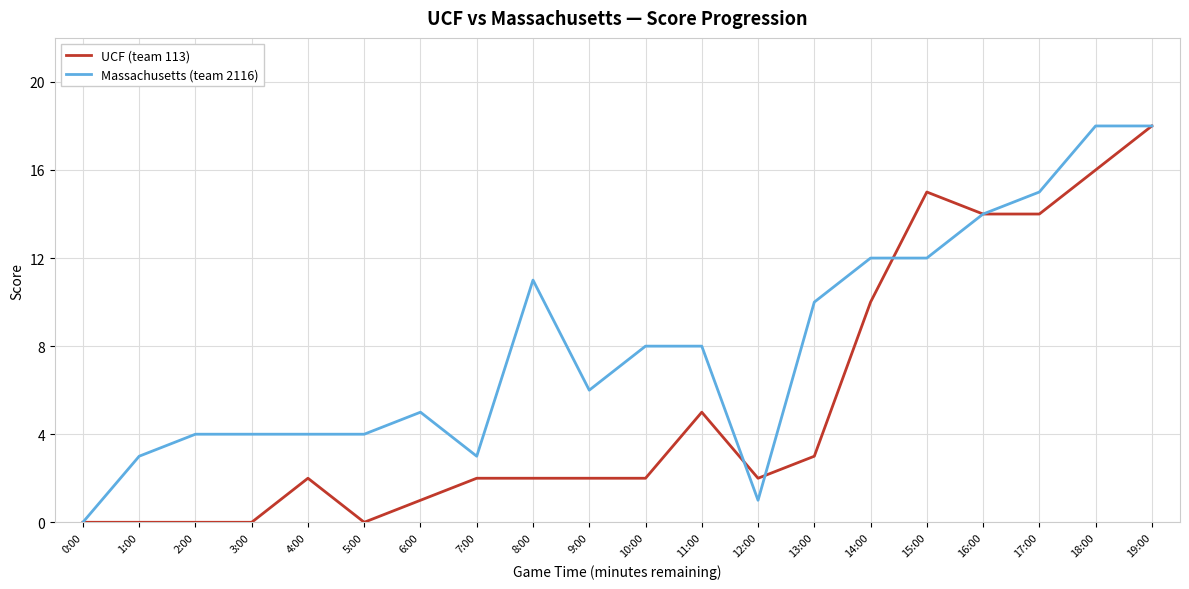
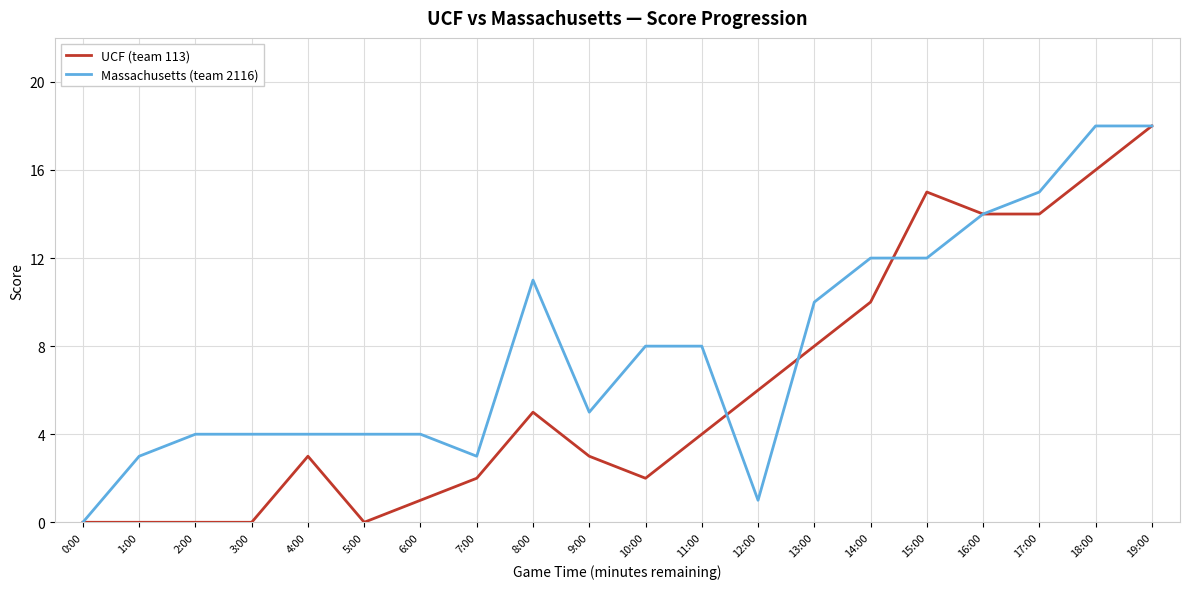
  {
    "UCF (team 113)": {
      "1:00": 0,
      "2:00": 0,
      "3:00": 0,
-     "4:00": 2,
+     "4:00": 3,
      "5:00": 0,
      "6:00": 1,
      "7:00": 2,
-     "8:00": 2,
-     "9:00": 2,
+     "8:00": 5,
+     "9:00": 3,
      "10:00": 2,
-     "11:00": 5,
-     "12:00": 2,
-     "13:00": 3,
+     "11:00": 4,
+     "12:00": 6,
+     "13:00": 8,
      "14:00": 10,
      "15:00": 15,
      "17:00": 14,
      "18:00": 16
    },
    "Massachusetts (team 2116)": {
      "1:00": 3,
      "2:00": 4,
      "3:00": 4,
      "4:00": 4,
      "5:00": 4,
-     "6:00": 5,
+     "6:00": 4,
      "7:00": 3,
      "8:00": 11,
-     "9:00": 6,
+     "9:00": 5,
      "10:00": 8,
      "11:00": 8,
      "12:00": 1,
      "13:00": 10,
      "14:00": 12,
      "15:00": 12,
      "17:00": 15,
      "18:00": 18
    }
  }
